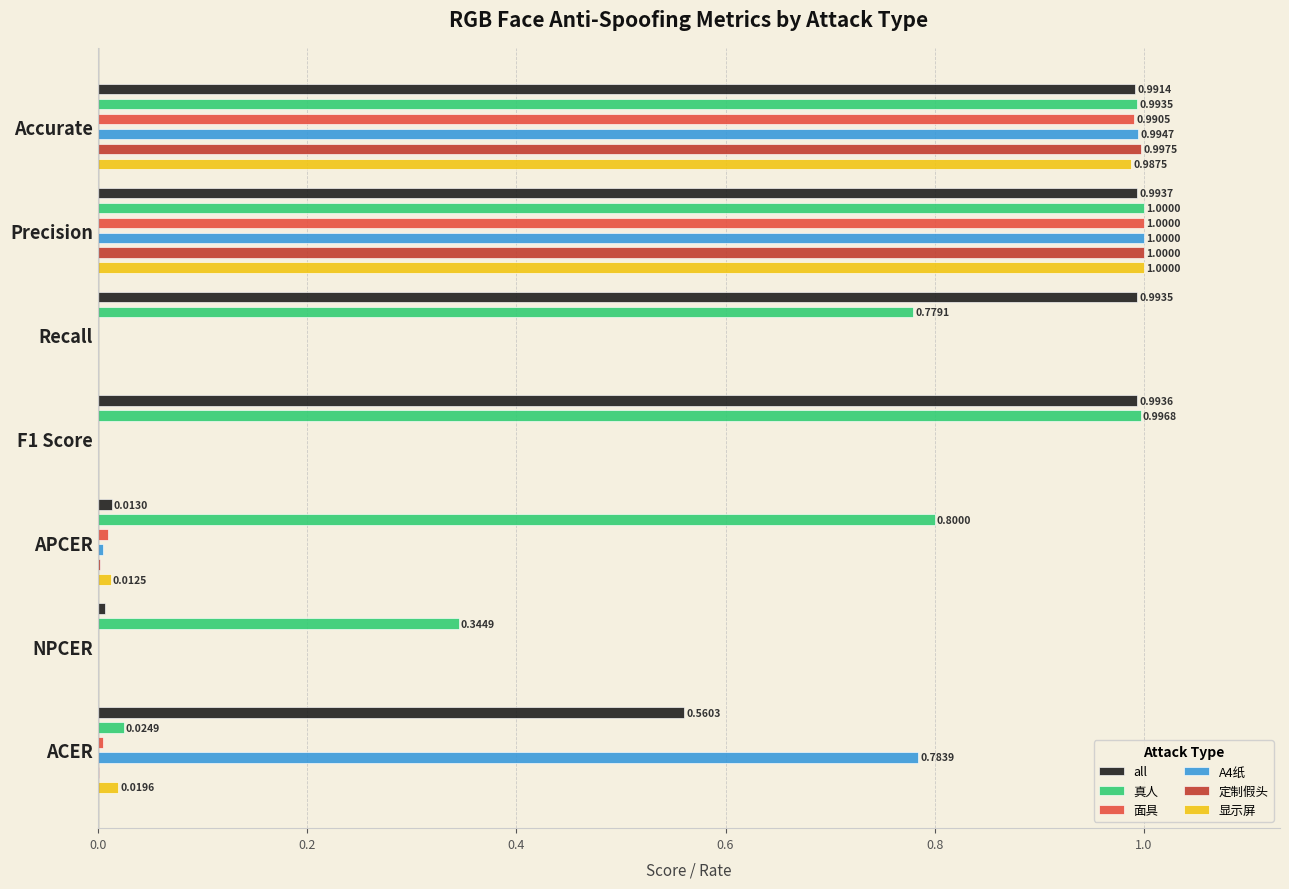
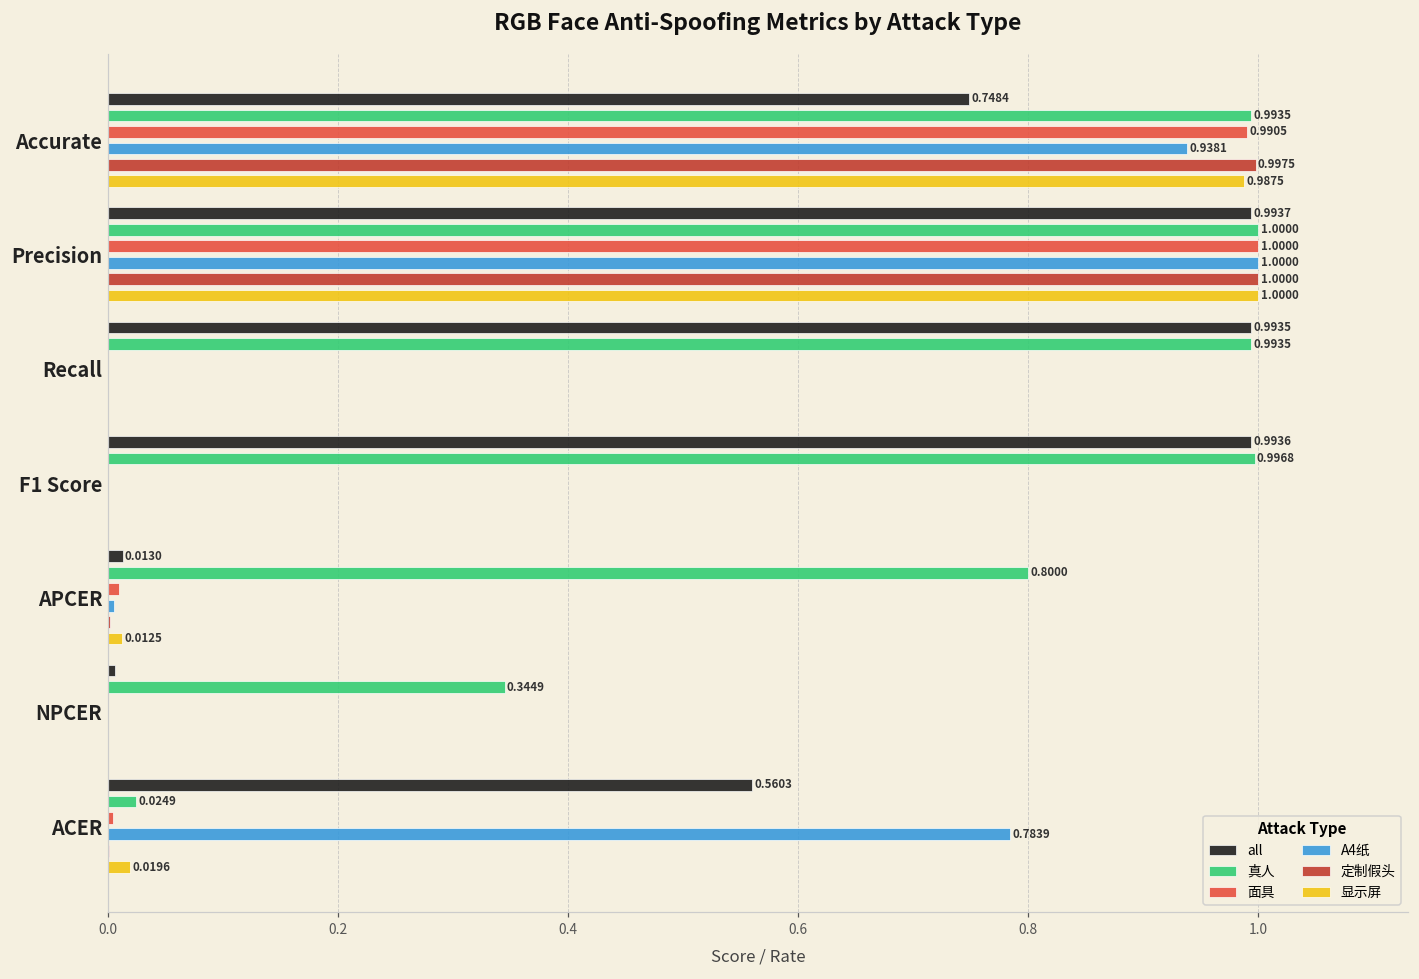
  {
    "all": {
-     "Accurate": 0.9914,
+     "Accurate": 0.7484,
      "Precision": 0.9937,
      "Recall": 0.9935,
      "F1 Score": 0.9936,
      "APCER": 0.0130,
      "ACER": 0.5603
    },
    "真人": {
      "Accurate": 0.9935,
      "Precision": 1.0000,
-     "Recall": 0.7791,
+     "Recall": 0.9935,
      "F1 Score": 0.9968,
      "APCER": 0.8000,
      "NPCER": 0.3449,
      "ACER": 0.0249
    },
    "A4纸": {
-     "Accurate": 0.9947,
+     "Accurate": 0.9381,
      "Precision": 1.0000,
      "ACER": 0.7839
    },
    "显示屏": {
      "Accurate": 0.9875,
      "Precision": 1.0000,
      "APCER": 0.0125,
      "ACER": 0.0196
    }
  }
